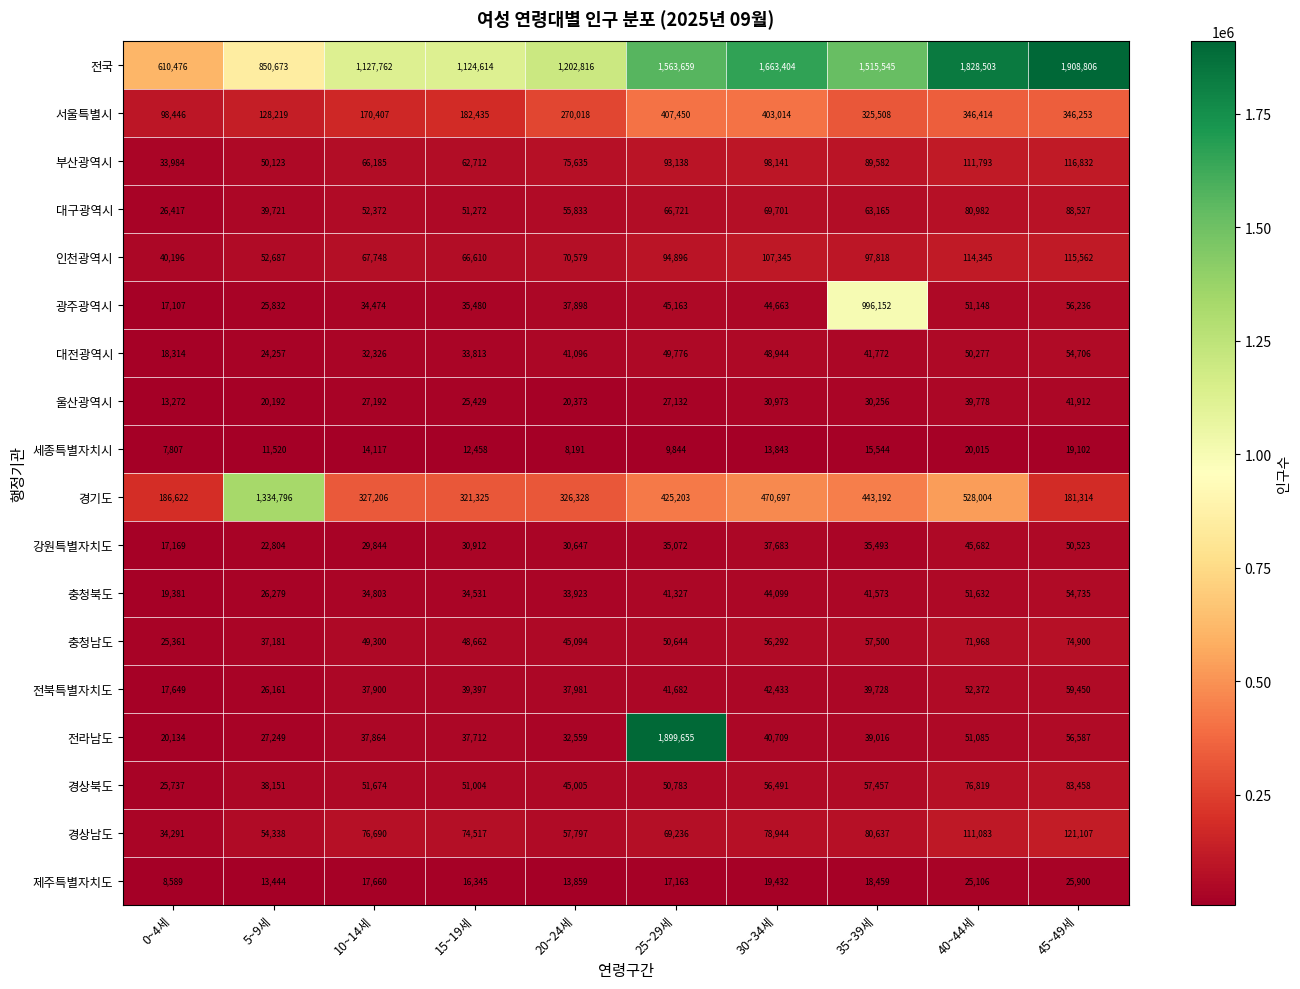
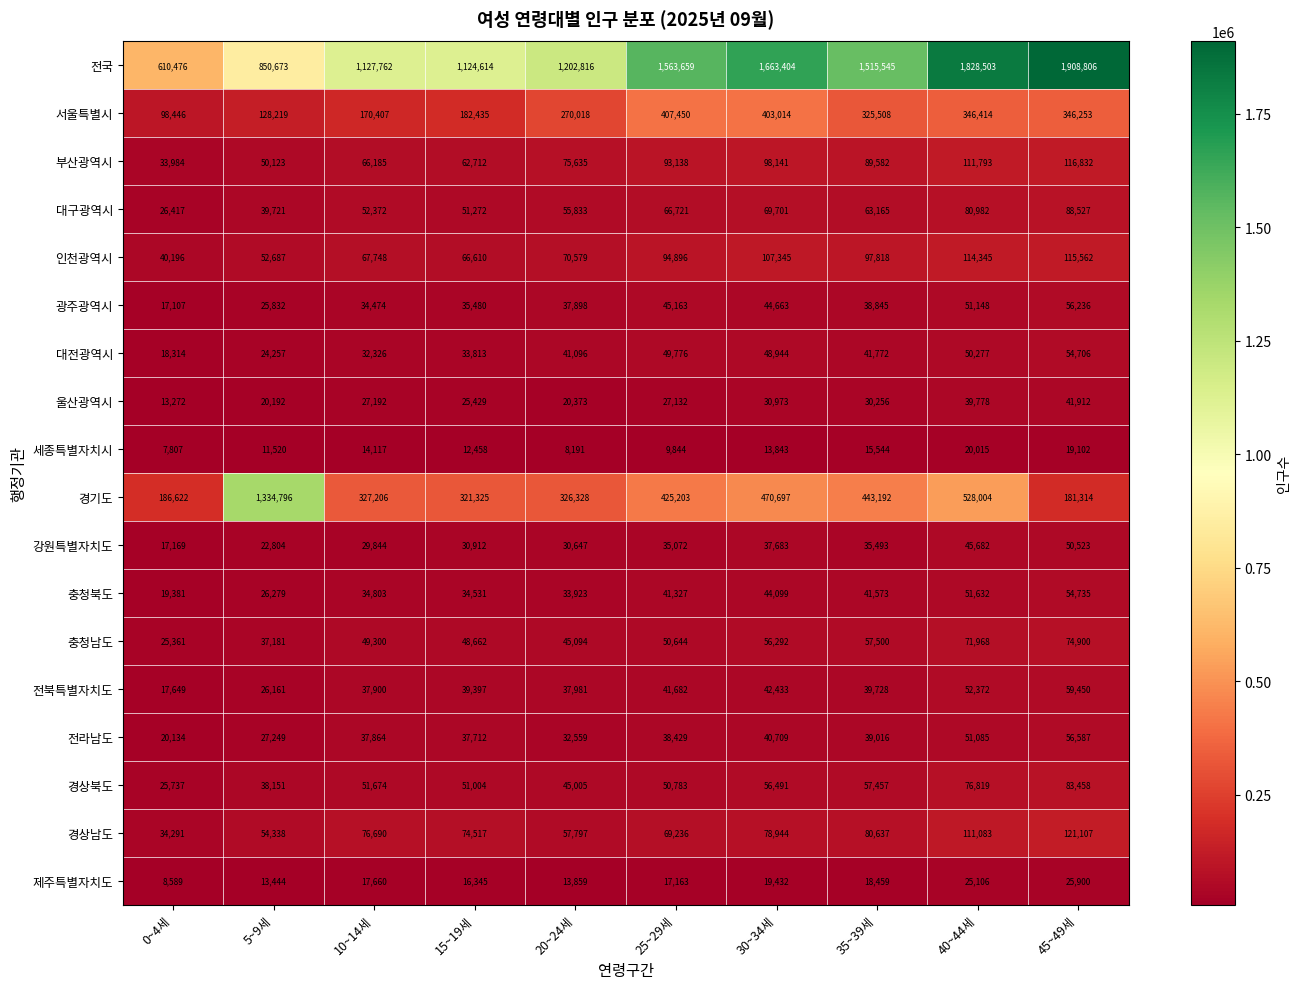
  {
    "전국": {
      "0~4세": "610,476",
      "5~9세": "850,673",
      "10~14세": "1,127,762",
      "15~19세": "1,124,614",
      "20~24세": "1,202,816",
      "25~29세": "1,563,659",
      "30~34세": "1,663,404",
      "35~39세": "1,515,545",
      "40~44세": "1,828,503",
      "45~49세": "1,908,806"
    },
    "서울특별시": {
      "0~4세": "98,446",
      "5~9세": "128,219",
      "10~14세": "170,407",
      "15~19세": "182,435",
      "20~24세": "270,018",
      "25~29세": "407,450",
      "30~34세": "403,014",
      "35~39세": "325,508",
      "40~44세": "346,414",
      "45~49세": "346,253"
    },
    "부산광역시": {
      "0~4세": "33,984",
      "5~9세": "50,123",
      "10~14세": "66,185",
      "15~19세": "62,712",
      "20~24세": "75,635",
      "25~29세": "93,138",
      "30~34세": "98,141",
      "35~39세": "89,582",
      "40~44세": "111,793",
      "45~49세": "116,832"
    },
    "대구광역시": {
      "0~4세": "26,417",
      "5~9세": "39,721",
      "10~14세": "52,372",
      "15~19세": "51,272",
      "20~24세": "55,833",
      "25~29세": "66,721",
      "30~34세": "69,701",
      "35~39세": "63,165",
      "40~44세": "80,982",
      "45~49세": "88,527"
    },
    "인천광역시": {
      "0~4세": "40,196",
      "5~9세": "52,687",
      "10~14세": "67,748",
      "15~19세": "66,610",
      "20~24세": "70,579",
      "25~29세": "94,896",
      "30~34세": "107,345",
      "35~39세": "97,818",
      "40~44세": "114,345",
      "45~49세": "115,562"
    },
    "광주광역시": {
      "0~4세": "17,107",
      "5~9세": "25,832",
      "10~14세": "34,474",
      "15~19세": "35,480",
      "20~24세": "37,898",
      "25~29세": "45,163",
      "30~34세": "44,663",
-     "35~39세": "996,152",
+     "35~39세": "38,845",
      "40~44세": "51,148",
      "45~49세": "56,236"
    },
    "대전광역시": {
      "0~4세": "18,314",
      "5~9세": "24,257",
      "10~14세": "32,326",
      "15~19세": "33,813",
      "20~24세": "41,096",
      "25~29세": "49,776",
      "30~34세": "48,944",
      "35~39세": "41,772",
      "40~44세": "50,277",
      "45~49세": "54,706"
    },
    "울산광역시": {
      "0~4세": "13,272",
      "5~9세": "20,192",
      "10~14세": "27,192",
      "15~19세": "25,429",
      "20~24세": "20,373",
      "25~29세": "27,132",
      "30~34세": "30,973",
      "35~39세": "30,256",
      "40~44세": "39,778",
      "45~49세": "41,912"
    },
    "세종특별자치시": {
      "0~4세": "7,807",
      "5~9세": "11,520",
      "10~14세": "14,117",
      "15~19세": "12,458",
      "20~24세": "8,191",
      "25~29세": "9,844",
      "30~34세": "13,843",
      "35~39세": "15,544",
      "40~44세": "20,015",
      "45~49세": "19,102"
    },
    "경기도": {
      "0~4세": "186,622",
      "5~9세": "1,334,796",
      "10~14세": "327,206",
      "15~19세": "321,325",
      "20~24세": "326,328",
      "25~29세": "425,203",
      "30~34세": "470,697",
      "35~39세": "443,192",
      "40~44세": "528,004",
      "45~49세": "181,314"
    },
    "강원특별자치도": {
      "0~4세": "17,169",
      "5~9세": "22,804",
      "10~14세": "29,844",
      "15~19세": "30,912",
      "20~24세": "30,647",
      "25~29세": "35,072",
      "30~34세": "37,683",
      "35~39세": "35,493",
      "40~44세": "45,682",
      "45~49세": "50,523"
    },
    "충청북도": {
      "0~4세": "19,381",
      "5~9세": "26,279",
      "10~14세": "34,803",
      "15~19세": "34,531",
      "20~24세": "33,923",
      "25~29세": "41,327",
      "30~34세": "44,099",
      "35~39세": "41,573",
      "40~44세": "51,632",
      "45~49세": "54,735"
    },
    "충청남도": {
      "0~4세": "25,361",
      "5~9세": "37,181",
      "10~14세": "49,300",
      "15~19세": "48,662",
      "20~24세": "45,094",
      "25~29세": "50,644",
      "30~34세": "56,292",
      "35~39세": "57,500",
      "40~44세": "71,968",
      "45~49세": "74,900"
    },
    "전북특별자치도": {
      "0~4세": "17,649",
      "5~9세": "26,161",
      "10~14세": "37,900",
      "15~19세": "39,397",
      "20~24세": "37,981",
      "25~29세": "41,682",
      "30~34세": "42,433",
      "35~39세": "39,728",
      "40~44세": "52,372",
      "45~49세": "59,450"
    },
    "전라남도": {
      "0~4세": "20,134",
      "5~9세": "27,249",
      "10~14세": "37,864",
      "15~19세": "37,712",
      "20~24세": "32,559",
-     "25~29세": "1,899,655",
+     "25~29세": "38,429",
      "30~34세": "40,709",
      "35~39세": "39,016",
      "40~44세": "51,085",
      "45~49세": "56,587"
    },
    "경상북도": {
      "0~4세": "25,737",
      "5~9세": "38,151",
      "10~14세": "51,674",
      "15~19세": "51,004",
      "20~24세": "45,005",
      "25~29세": "50,783",
      "30~34세": "56,491",
      "35~39세": "57,457",
      "40~44세": "76,819",
      "45~49세": "83,458"
    },
    "경상남도": {
      "0~4세": "34,291",
      "5~9세": "54,338",
      "10~14세": "76,690",
      "15~19세": "74,517",
      "20~24세": "57,797",
      "25~29세": "69,236",
      "30~34세": "78,944",
      "35~39세": "80,637",
      "40~44세": "111,083",
      "45~49세": "121,107"
    },
    "제주특별자치도": {
      "0~4세": "8,589",
      "5~9세": "13,444",
      "10~14세": "17,660",
      "15~19세": "16,345",
      "20~24세": "13,859",
      "25~29세": "17,163",
      "30~34세": "19,432",
      "35~39세": "18,459",
      "40~44세": "25,106",
      "45~49세": "25,900"
    }
  }
